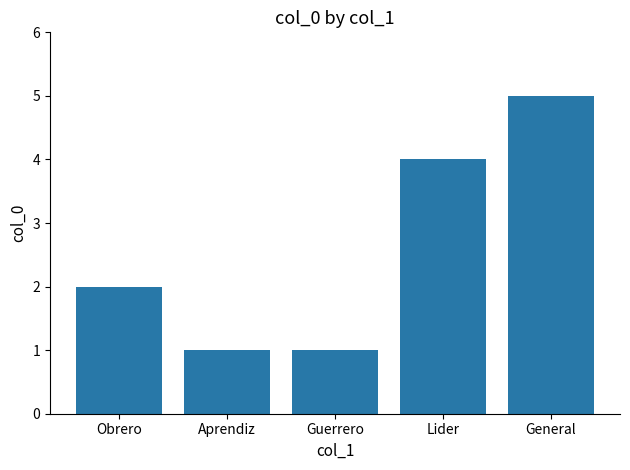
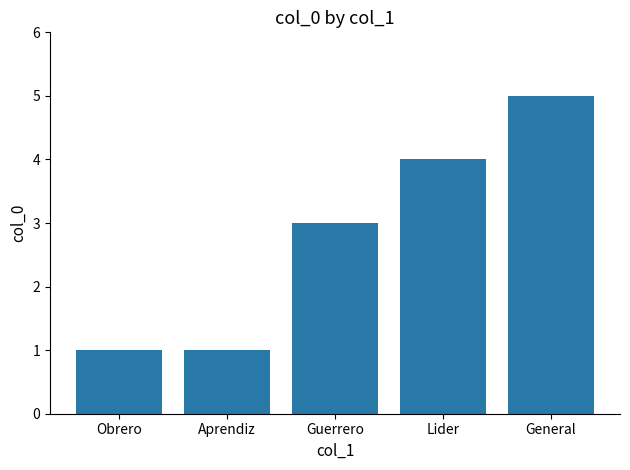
  {
-   "Obrero": 2,
+   "Obrero": 1,
    "Aprendiz": 1,
-   "Guerrero": 1,
+   "Guerrero": 3,
    "Lider": 4,
    "General": 5
  }
